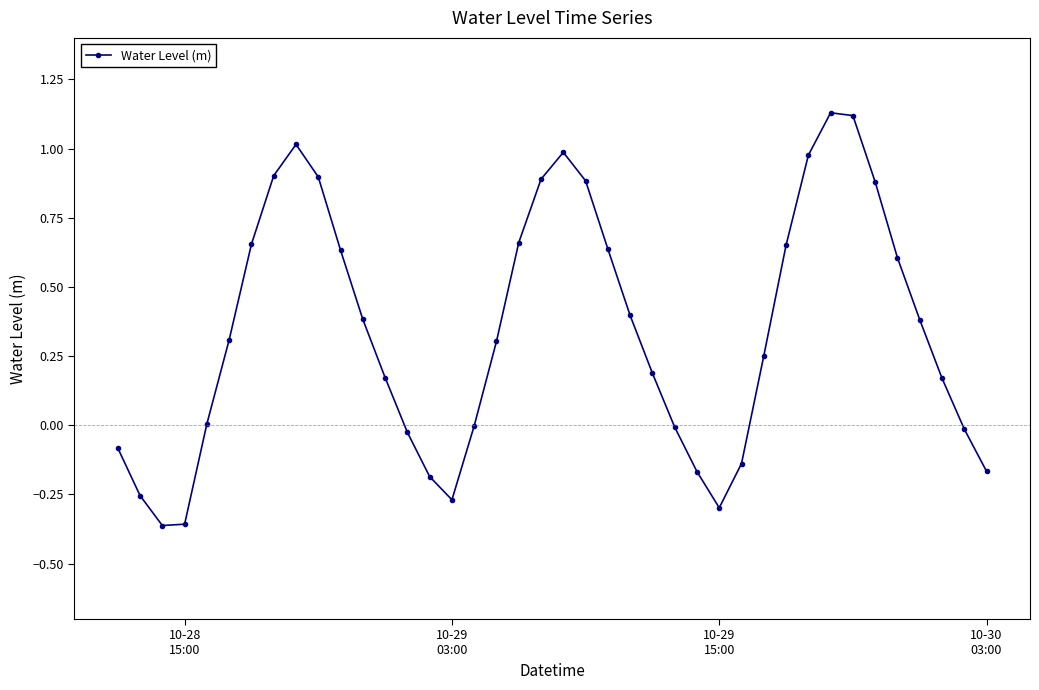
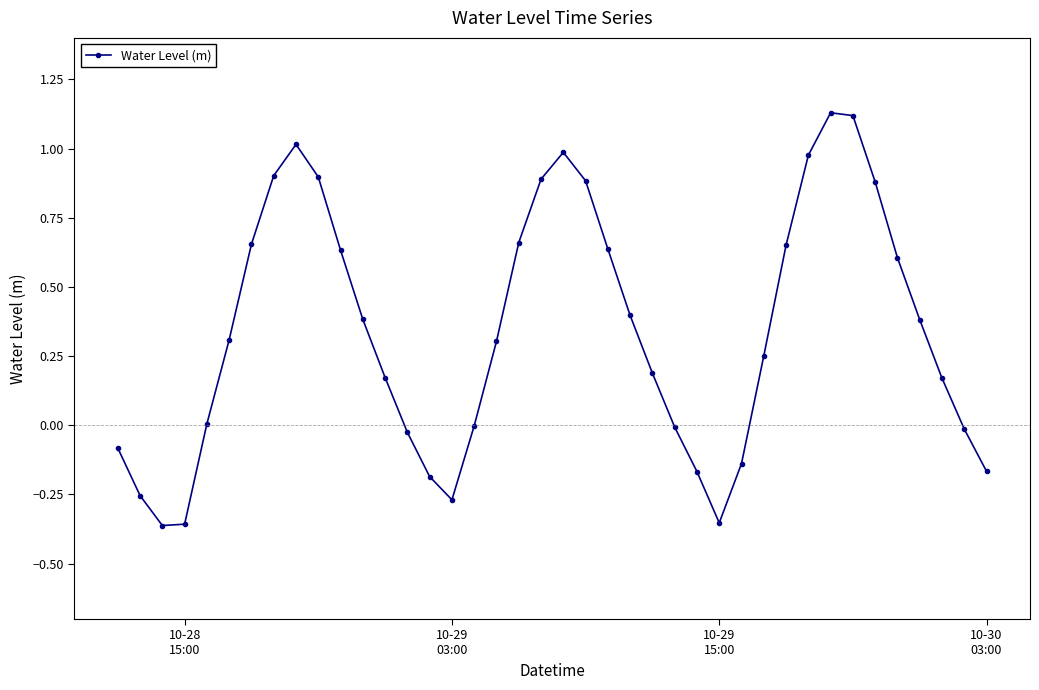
  {
    "10-28 15:00": -0.36,
    "10-29 03:00": -0.27,
-   "10-29 15:00": -0.30,
+   "10-29 15:00": -0.35,
    "10-30 03:00": -0.17
  }
